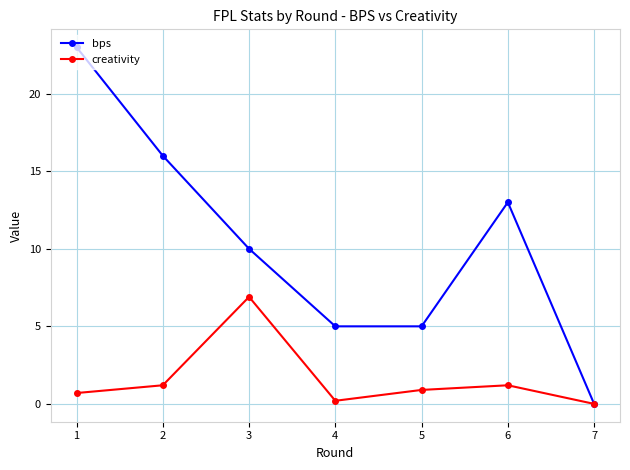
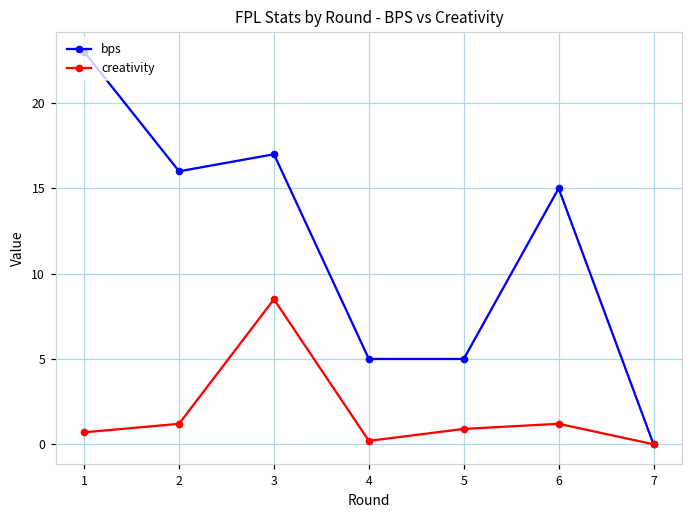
  {
    "bps": {
      "2": 16,
-     "3": 10,
+     "3": 17,
      "4": 5,
      "5": 5,
-     "6": 13
+     "6": 15
    },
    "creativity": {
      "1": 0.7,
      "2": 1.2,
-     "3": 6.9,
+     "3": 8.5,
      "4": 0.2,
      "5": 0.9,
      "6": 1.2
    }
  }
